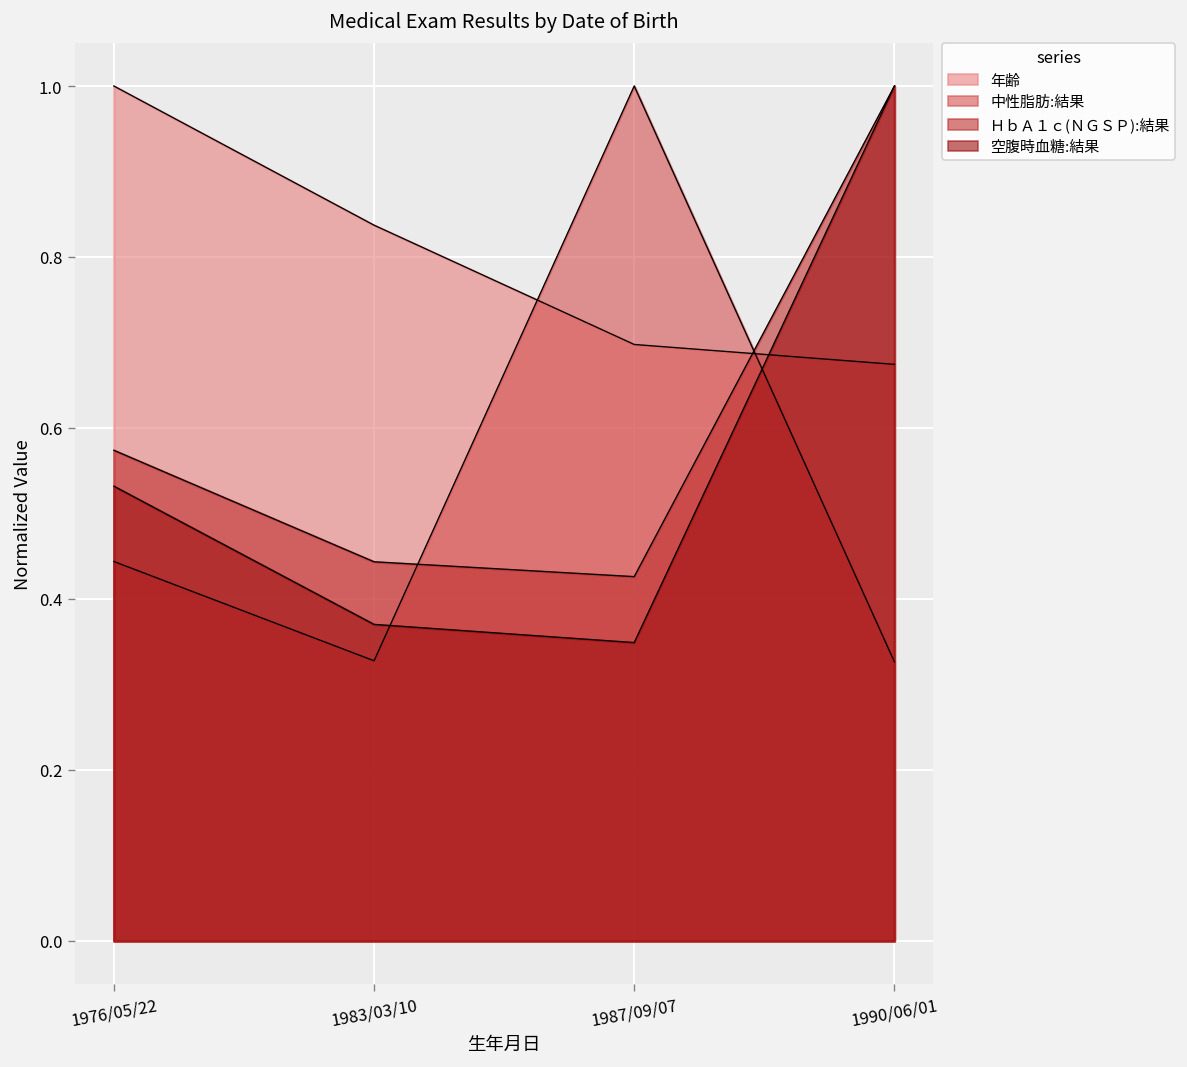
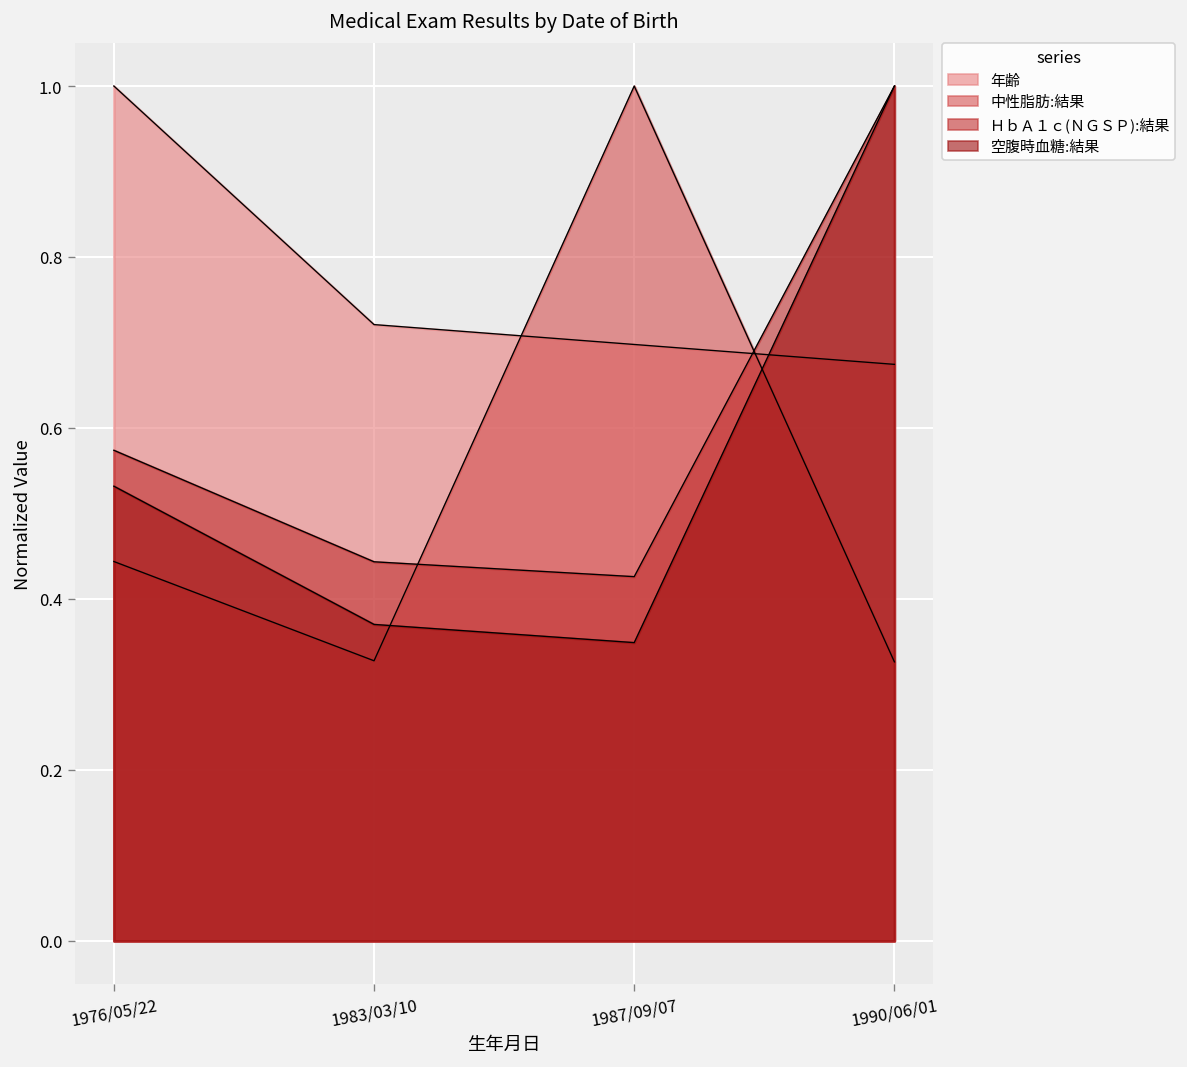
  {
    "年齢": {
      "1976/05/22": 1.00,
-     "1983/03/10": 0.84,
+     "1983/03/10": 0.72,
      "1987/09/07": 0.70,
      "1990/06/01": 0.67
    }
  }
